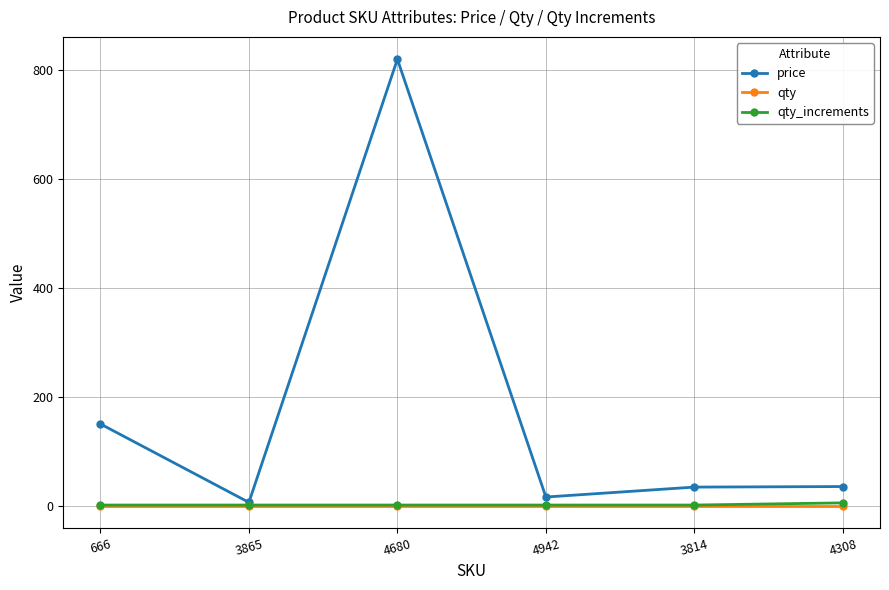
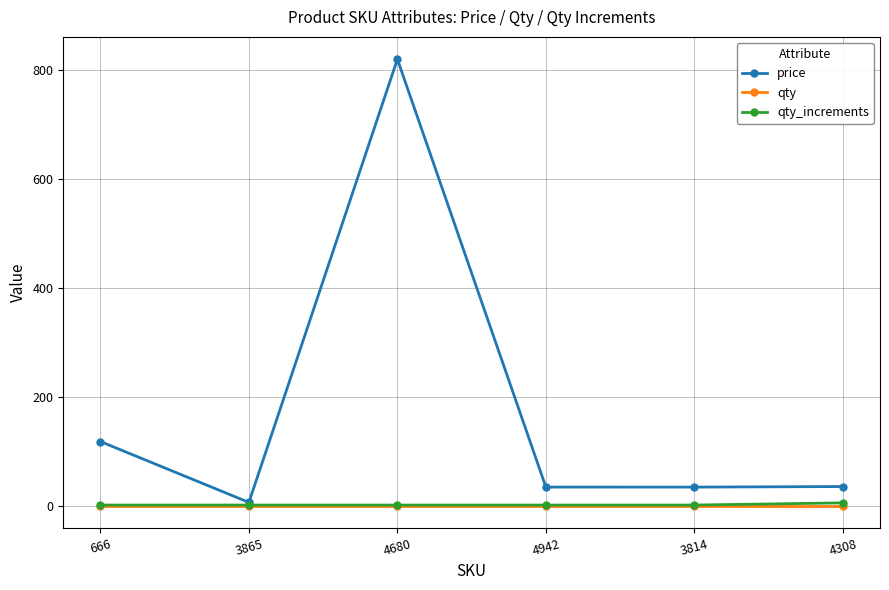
  {
    "price": {
-     "666": 150,
+     "666": 120,
      "3865": 10,
      "4680": 820,
-     "4942": 20,
+     "4942": 30,
      "3814": 30,
      "4308": 40
    },
    "qty": {
      "4308": 0
    },
    "qty_increments": {
      "4308": 10
    }
  }
